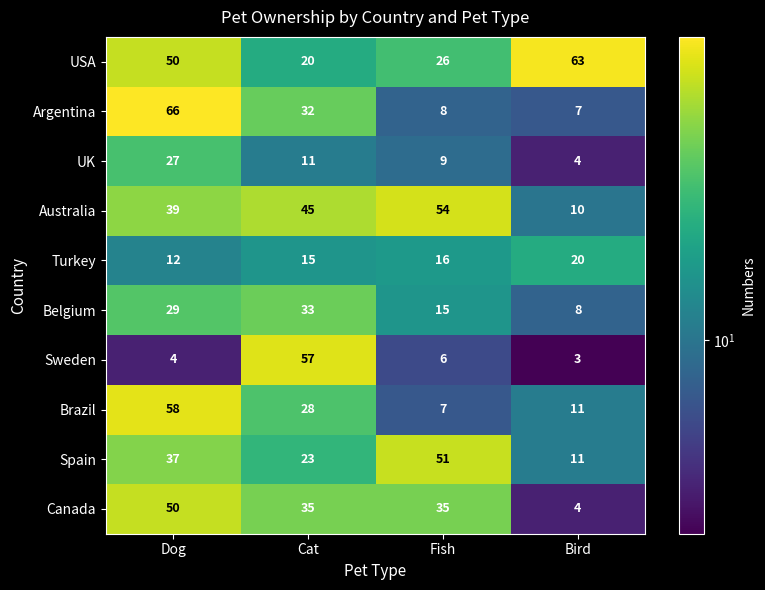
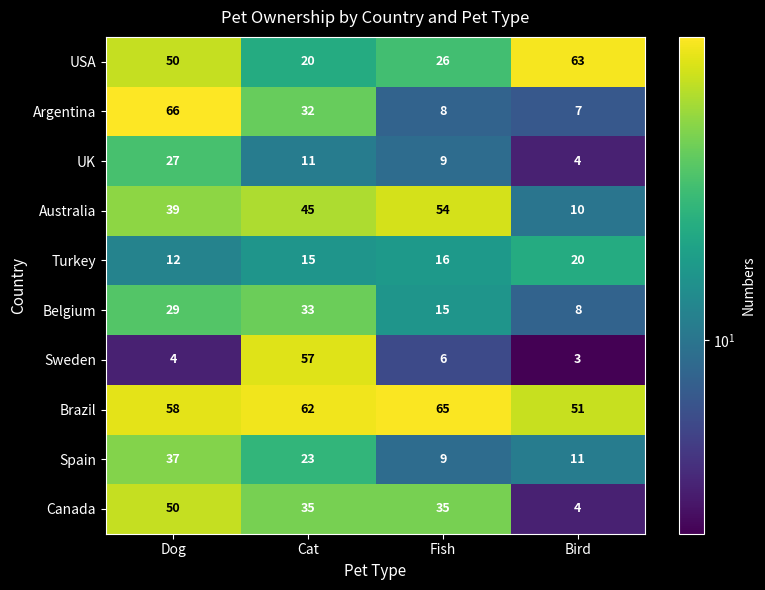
  {
    "USA": {
      "Dog": 50,
      "Cat": 20,
      "Fish": 26,
      "Bird": 63
    },
    "Argentina": {
      "Dog": 66,
      "Cat": 32,
      "Fish": 8,
      "Bird": 7
    },
    "UK": {
      "Dog": 27,
      "Cat": 11,
      "Fish": 9,
      "Bird": 4
    },
    "Australia": {
      "Dog": 39,
      "Cat": 45,
      "Fish": 54,
      "Bird": 10
    },
    "Turkey": {
      "Dog": 12,
      "Cat": 15,
      "Fish": 16,
      "Bird": 20
    },
    "Belgium": {
      "Dog": 29,
      "Cat": 33,
      "Fish": 15,
      "Bird": 8
    },
    "Sweden": {
      "Dog": 4,
      "Cat": 57,
      "Fish": 6,
      "Bird": 3
    },
    "Brazil": {
      "Dog": 58,
-     "Cat": 28,
-     "Fish": 7,
-     "Bird": 11
+     "Cat": 62,
+     "Fish": 65,
+     "Bird": 51
    },
    "Spain": {
      "Dog": 37,
      "Cat": 23,
-     "Fish": 51,
+     "Fish": 9,
      "Bird": 11
    },
    "Canada": {
      "Dog": 50,
      "Cat": 35,
      "Fish": 35,
      "Bird": 4
    }
  }
